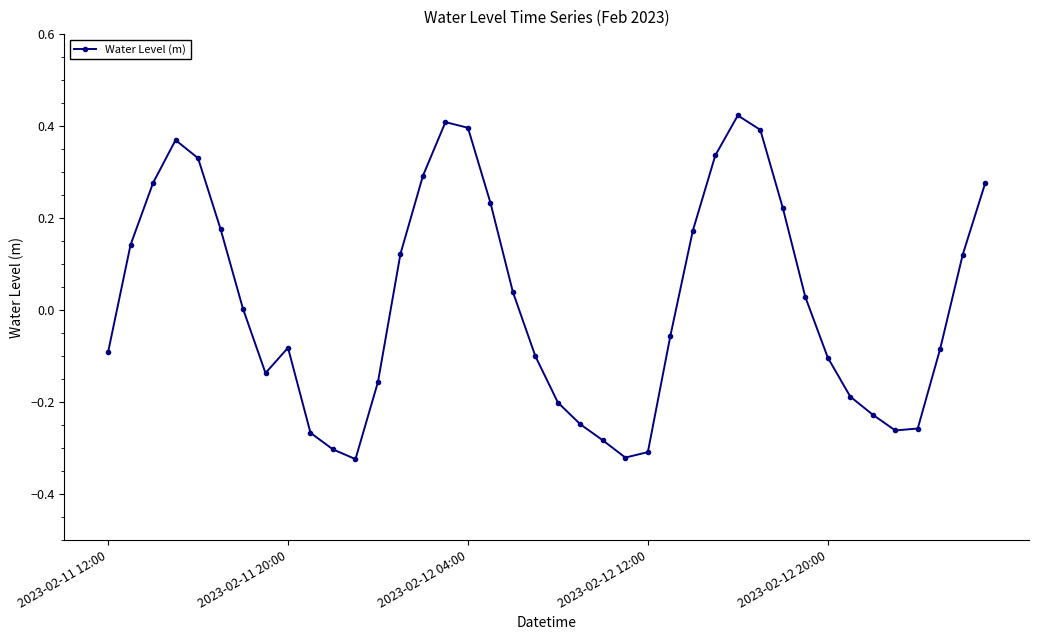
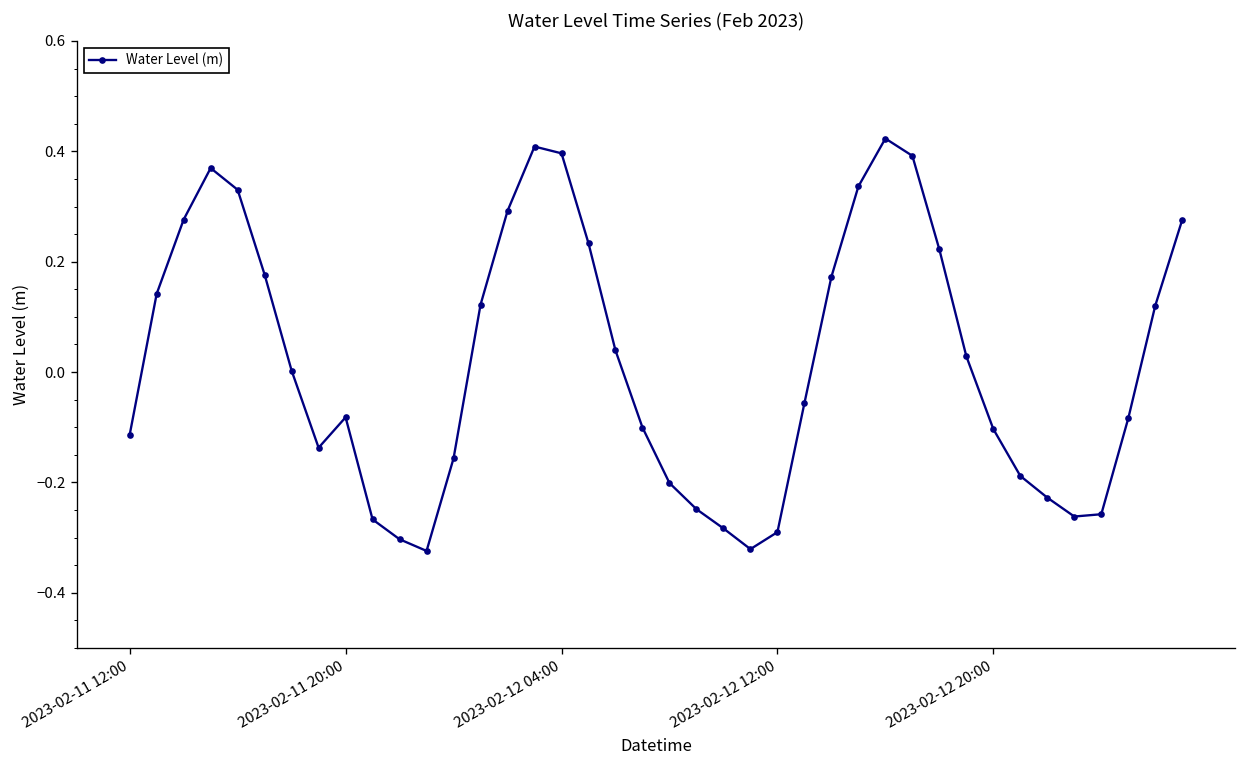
  {
-   "2023-02-11 12:00": -0.09,
+   "2023-02-11 12:00": -0.11,
    "2023-02-11 20:00": -0.08,
    "2023-02-12 04:00": 0.40,
-   "2023-02-12 12:00": -0.31,
+   "2023-02-12 12:00": -0.29,
    "2023-02-12 20:00": -0.10
  }
